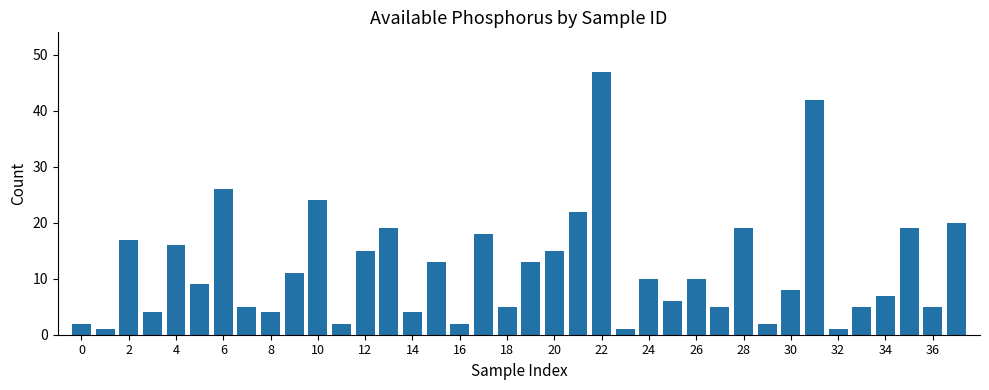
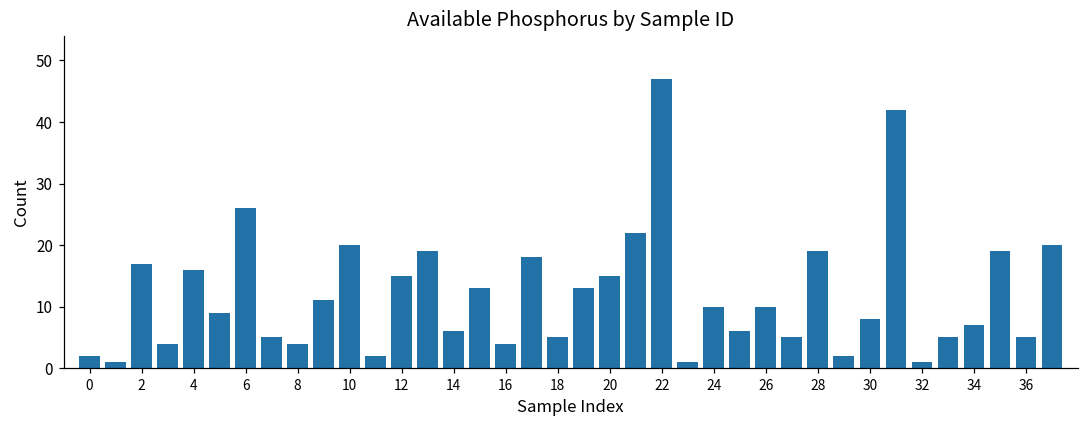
  {
    "0": 2,
    "2": 17,
    "4": 16,
    "6": 26,
    "8": 4,
-   "10": 24,
+   "10": 20,
    "12": 15,
-   "14": 4,
-   "16": 2,
+   "14": 6,
+   "16": 4,
    "18": 5,
    "20": 15,
    "22": 47,
    "24": 10,
    "26": 10,
    "28": 19,
    "30": 8,
    "32": 1,
    "34": 7,
    "36": 5
  }
